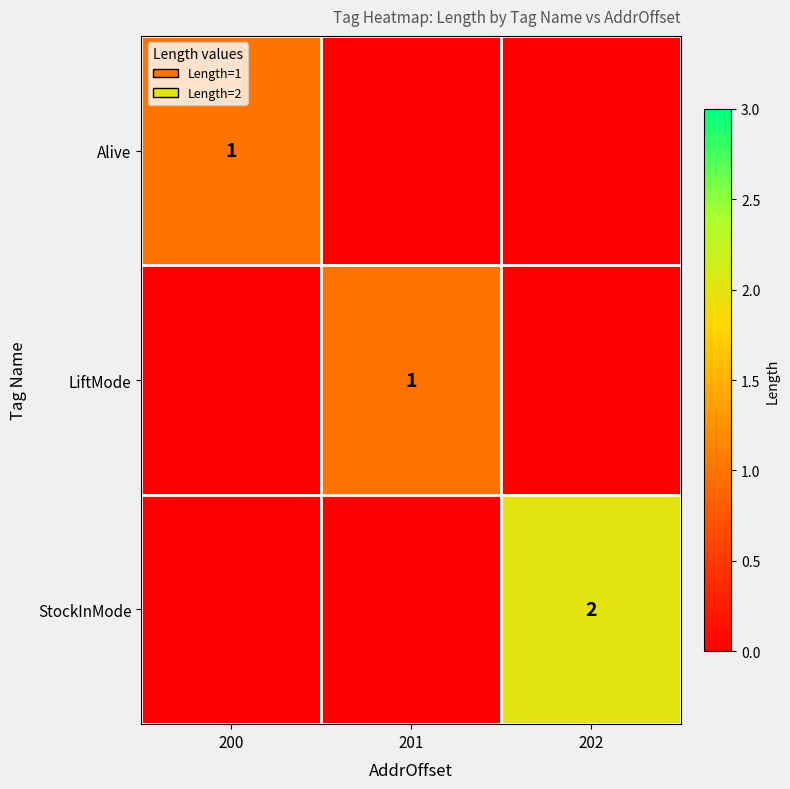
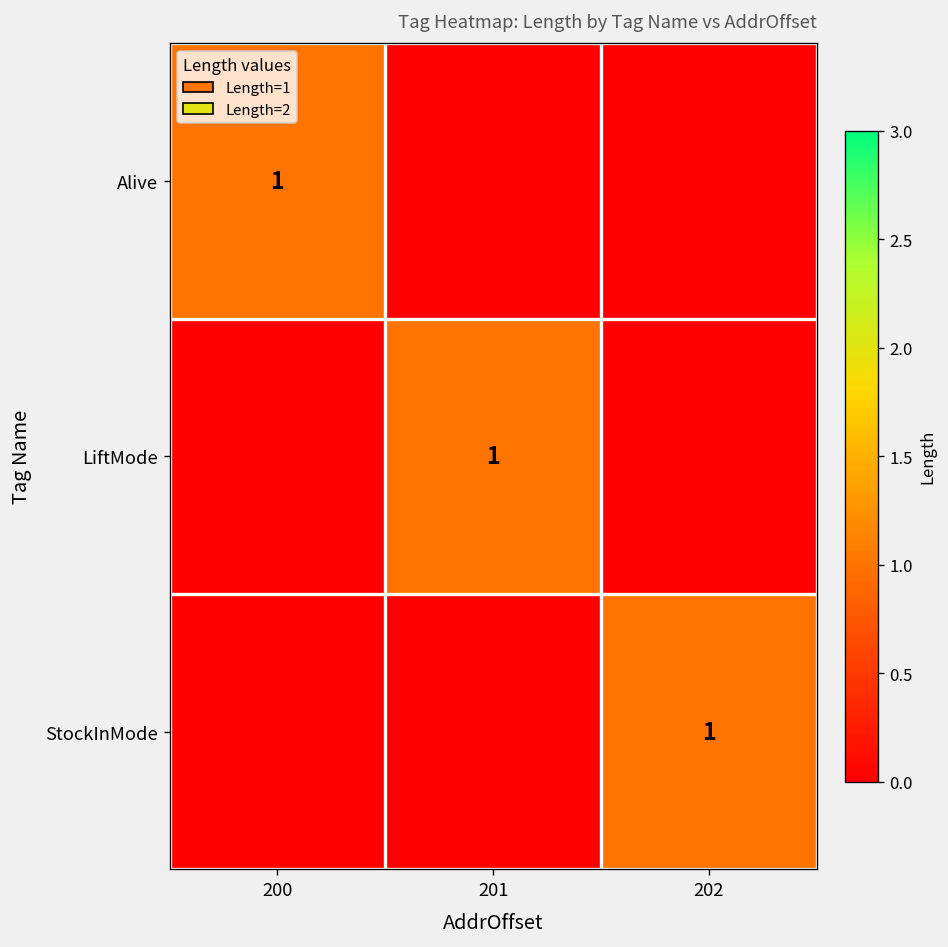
  {
    "Alive": {
      "200": 1
    },
    "LiftMode": {
      "201": 1
    },
    "StockInMode": {
-     "202": 2
+     "202": 1
    }
  }
